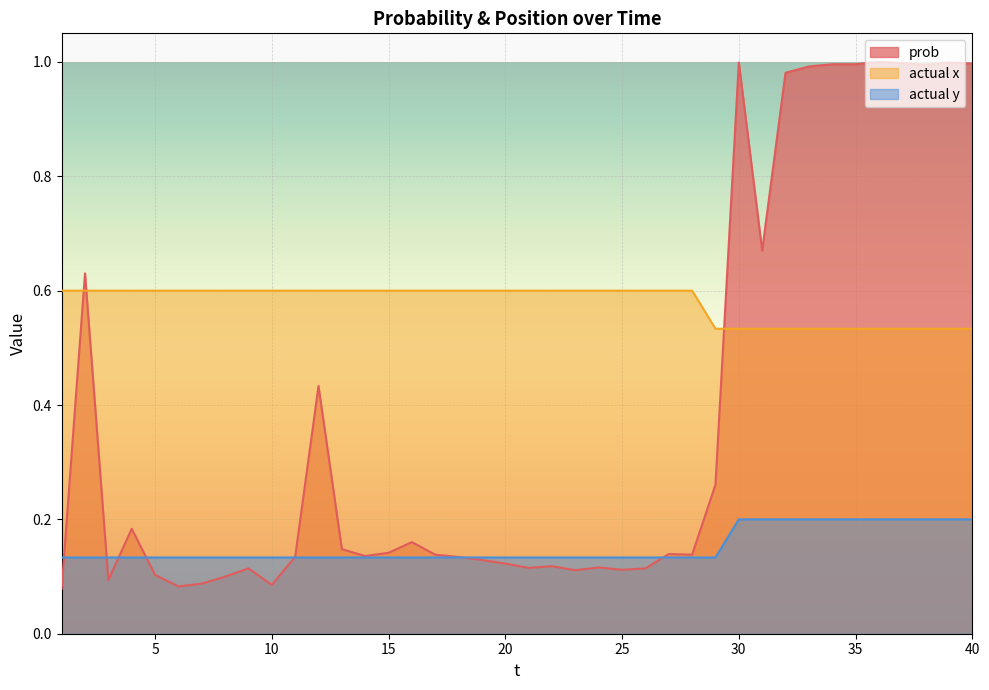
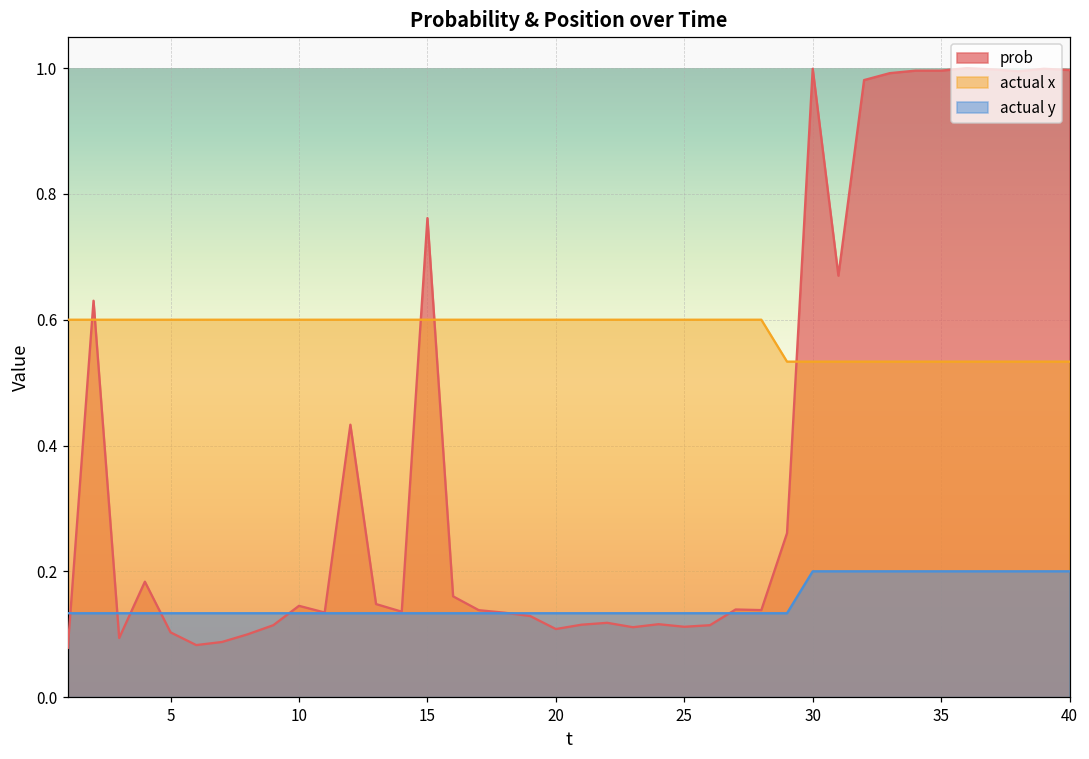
  {
    "prob": {
      "5": 0.10,
-     "10": 0.09,
-     "15": 0.14,
-     "20": 0.12,
+     "10": 0.15,
+     "15": 0.76,
+     "20": 0.11,
      "25": 0.11,
      "30": 1.00,
      "35": 1.00,
      "40": 1.00
    },
    "actual x": {
      "5": 0.60,
      "10": 0.60,
      "15": 0.60,
      "20": 0.60,
      "25": 0.60,
      "30": 0.53,
      "35": 0.53,
      "40": 0.53
    },
    "actual y": {
      "5": 0.13,
      "10": 0.13,
      "15": 0.13,
      "20": 0.13,
      "25": 0.13,
      "30": 0.20,
      "35": 0.20,
      "40": 0.20
    }
  }
